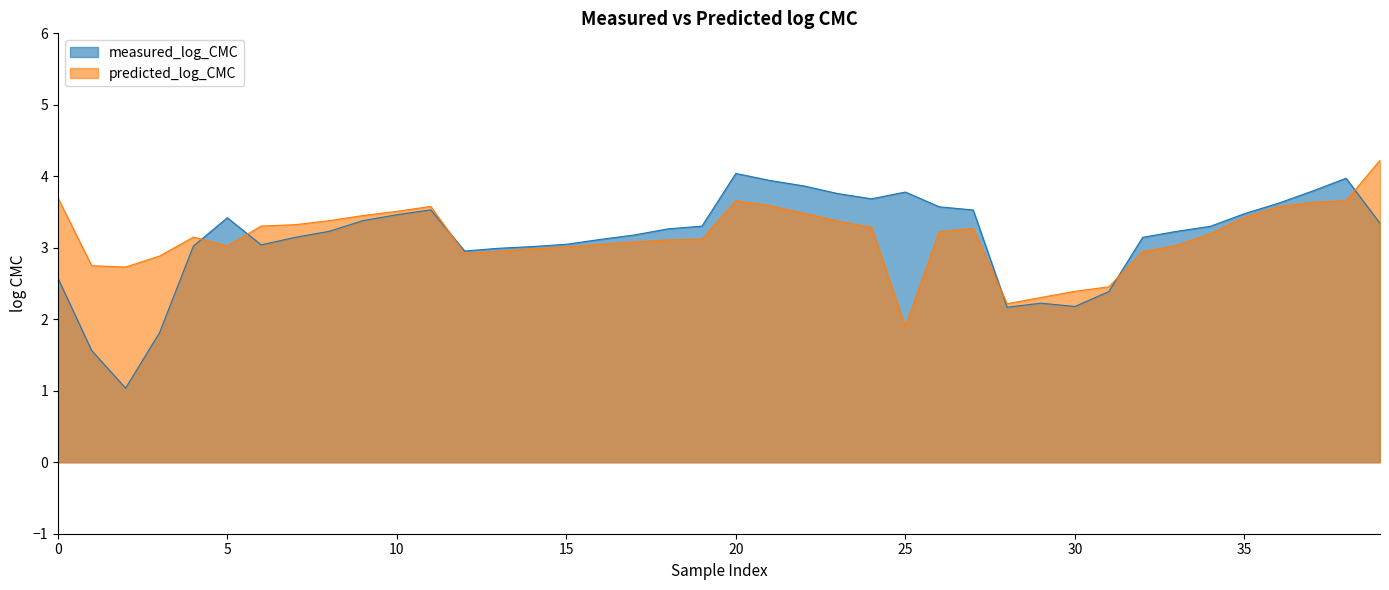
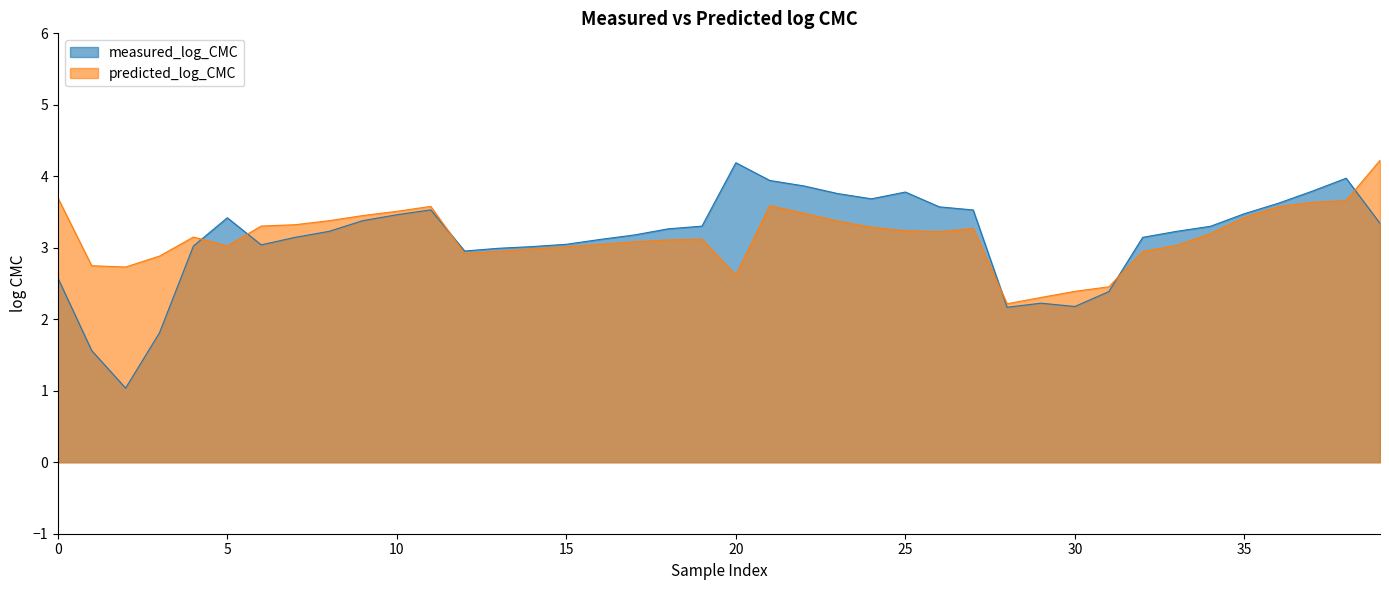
  {
    "measured_log_CMC": {
      "0": 2.6,
      "5": 3.4,
      "10": 3.5,
      "15": 3.0,
-     "20": 4.0,
+     "20": 4.2,
      "25": 3.8,
      "30": 2.2,
      "35": 3.5
    },
    "predicted_log_CMC": {
      "0": 3.7,
      "5": 3.0,
      "10": 3.5,
      "15": 3.0,
-     "20": 3.7,
-     "25": 1.9,
+     "20": 2.6,
+     "25": 3.2,
      "30": 2.4,
      "35": 3.4
    }
  }
